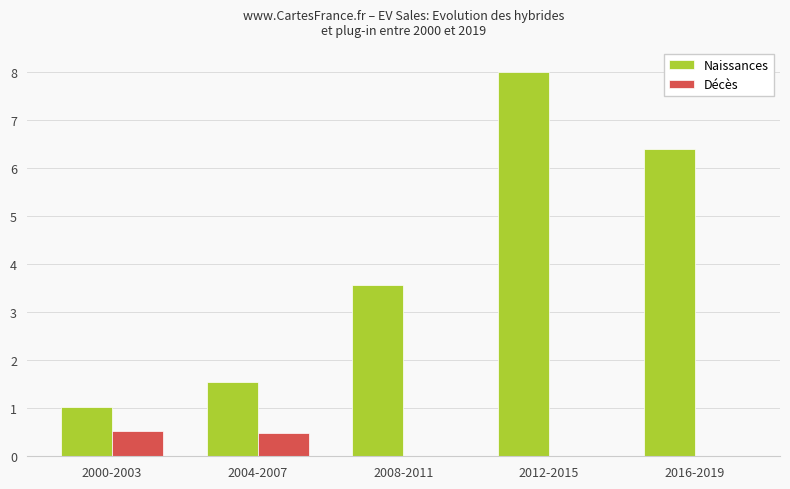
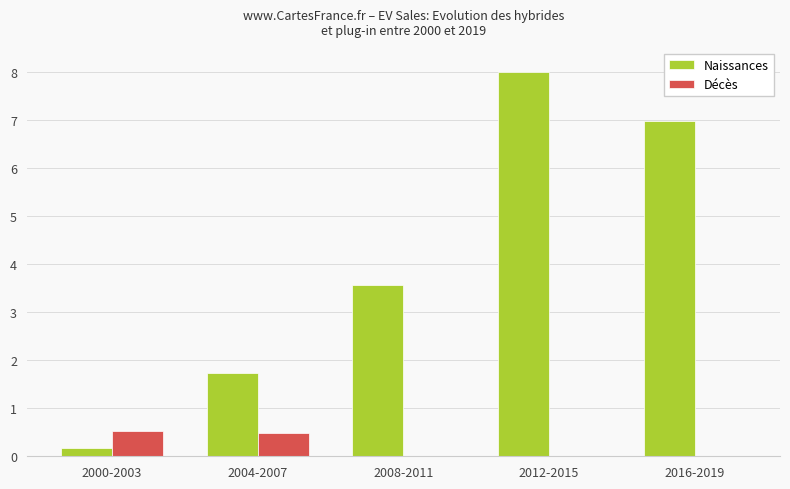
  {
    "Naissances": {
-     "2000-2003": 1.0,
-     "2004-2007": 1.6,
+     "2000-2003": 0.2,
+     "2004-2007": 1.7,
      "2008-2011": 3.6,
      "2012-2015": 8.0,
-     "2016-2019": 6.4
+     "2016-2019": 7.0
    },
    "Décès": {
      "2000-2003": 0.5,
      "2004-2007": 0.5,
      "2008-2011": 0.0,
      "2012-2015": 0.0,
      "2016-2019": 0.0
    }
  }
